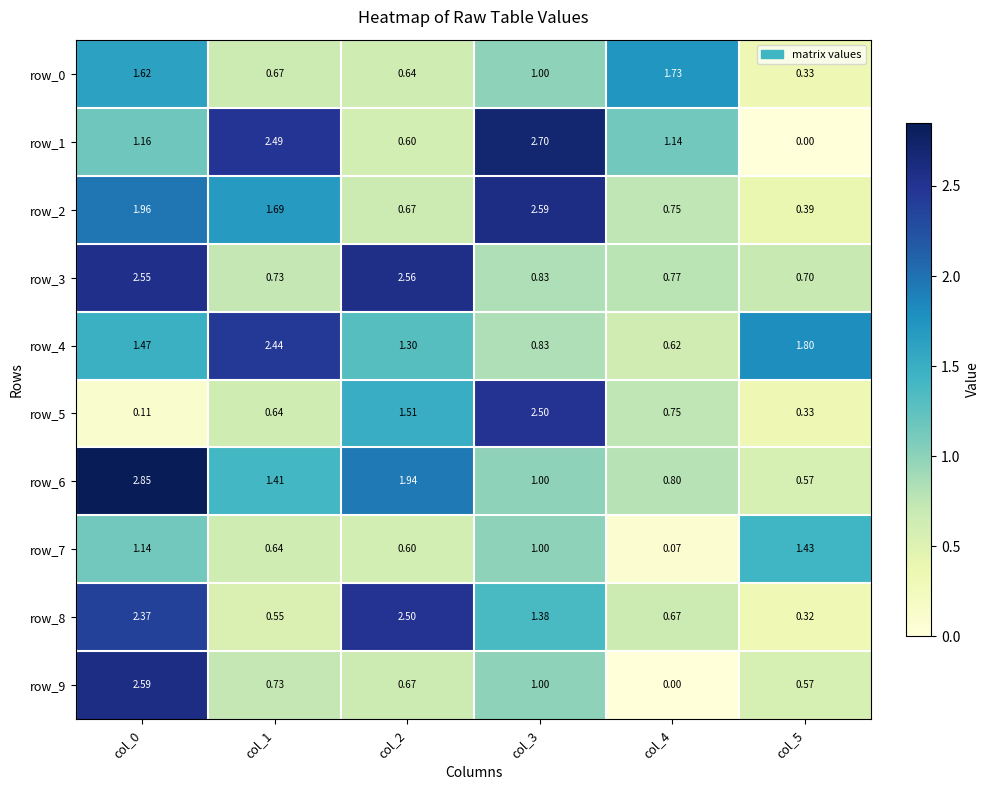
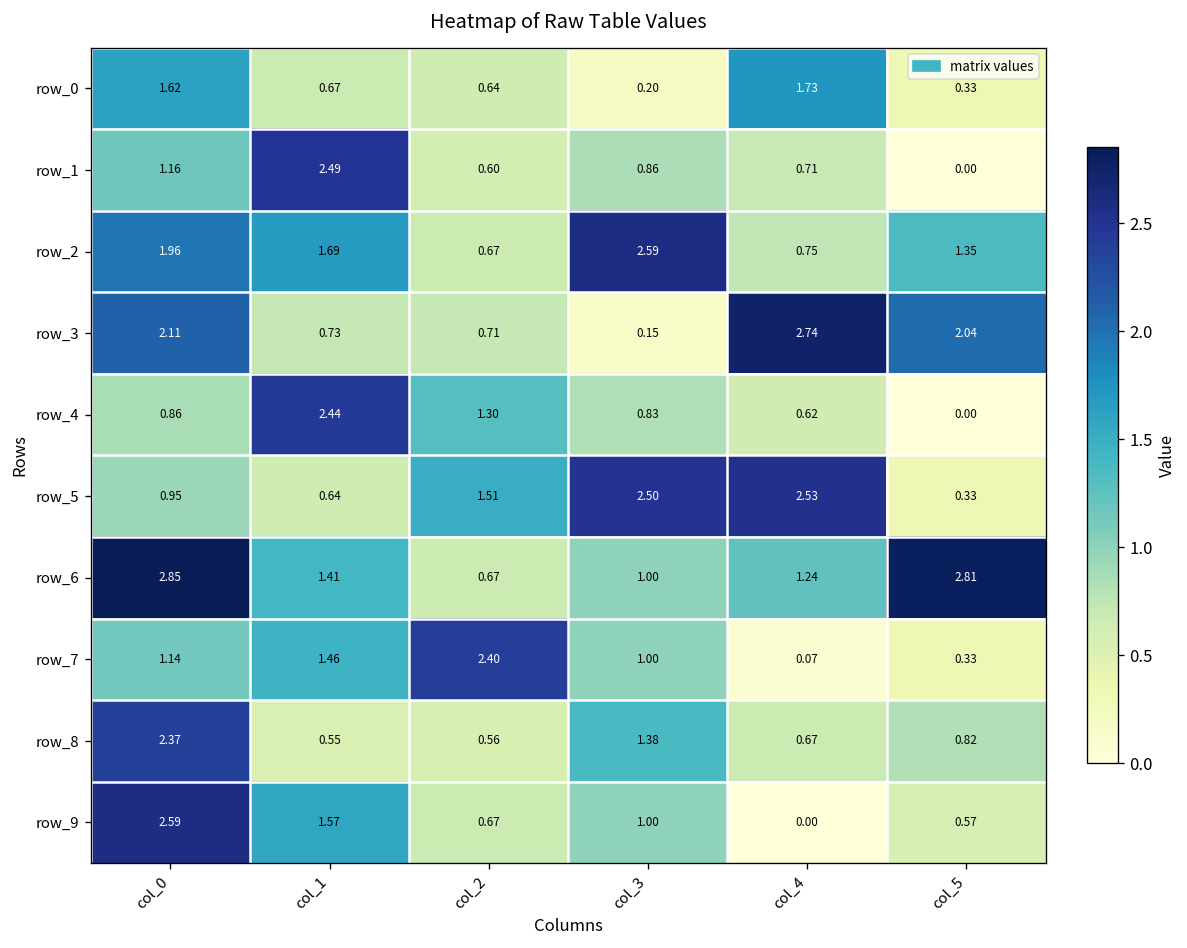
  {
    "row_0": {
      "col_0": 1.62,
      "col_1": 0.67,
      "col_2": 0.64,
-     "col_3": 1.00,
+     "col_3": 0.20,
      "col_4": 1.73,
      "col_5": 0.33
    },
    "row_1": {
      "col_0": 1.16,
      "col_1": 2.49,
      "col_2": 0.60,
-     "col_3": 2.70,
-     "col_4": 1.14,
+     "col_3": 0.86,
+     "col_4": 0.71,
      "col_5": 0.00
    },
    "row_2": {
      "col_0": 1.96,
      "col_1": 1.69,
      "col_2": 0.67,
      "col_3": 2.59,
      "col_4": 0.75,
-     "col_5": 0.39
+     "col_5": 1.35
    },
    "row_3": {
-     "col_0": 2.55,
+     "col_0": 2.11,
      "col_1": 0.73,
-     "col_2": 2.56,
-     "col_3": 0.83,
-     "col_4": 0.77,
-     "col_5": 0.70
+     "col_2": 0.71,
+     "col_3": 0.15,
+     "col_4": 2.74,
+     "col_5": 2.04
    },
    "row_4": {
-     "col_0": 1.47,
+     "col_0": 0.86,
      "col_1": 2.44,
      "col_2": 1.30,
      "col_3": 0.83,
      "col_4": 0.62,
-     "col_5": 1.80
+     "col_5": 0.00
    },
    "row_5": {
-     "col_0": 0.11,
+     "col_0": 0.95,
      "col_1": 0.64,
      "col_2": 1.51,
      "col_3": 2.50,
-     "col_4": 0.75,
+     "col_4": 2.53,
      "col_5": 0.33
    },
    "row_6": {
      "col_0": 2.85,
      "col_1": 1.41,
-     "col_2": 1.94,
+     "col_2": 0.67,
      "col_3": 1.00,
-     "col_4": 0.80,
-     "col_5": 0.57
+     "col_4": 1.24,
+     "col_5": 2.81
    },
    "row_7": {
      "col_0": 1.14,
-     "col_1": 0.64,
-     "col_2": 0.60,
+     "col_1": 1.46,
+     "col_2": 2.40,
      "col_3": 1.00,
      "col_4": 0.07,
-     "col_5": 1.43
+     "col_5": 0.33
    },
    "row_8": {
      "col_0": 2.37,
      "col_1": 0.55,
-     "col_2": 2.50,
+     "col_2": 0.56,
      "col_3": 1.38,
      "col_4": 0.67,
-     "col_5": 0.32
+     "col_5": 0.82
    },
    "row_9": {
      "col_0": 2.59,
-     "col_1": 0.73,
+     "col_1": 1.57,
      "col_2": 0.67,
      "col_3": 1.00,
      "col_4": 0.00,
      "col_5": 0.57
    }
  }
